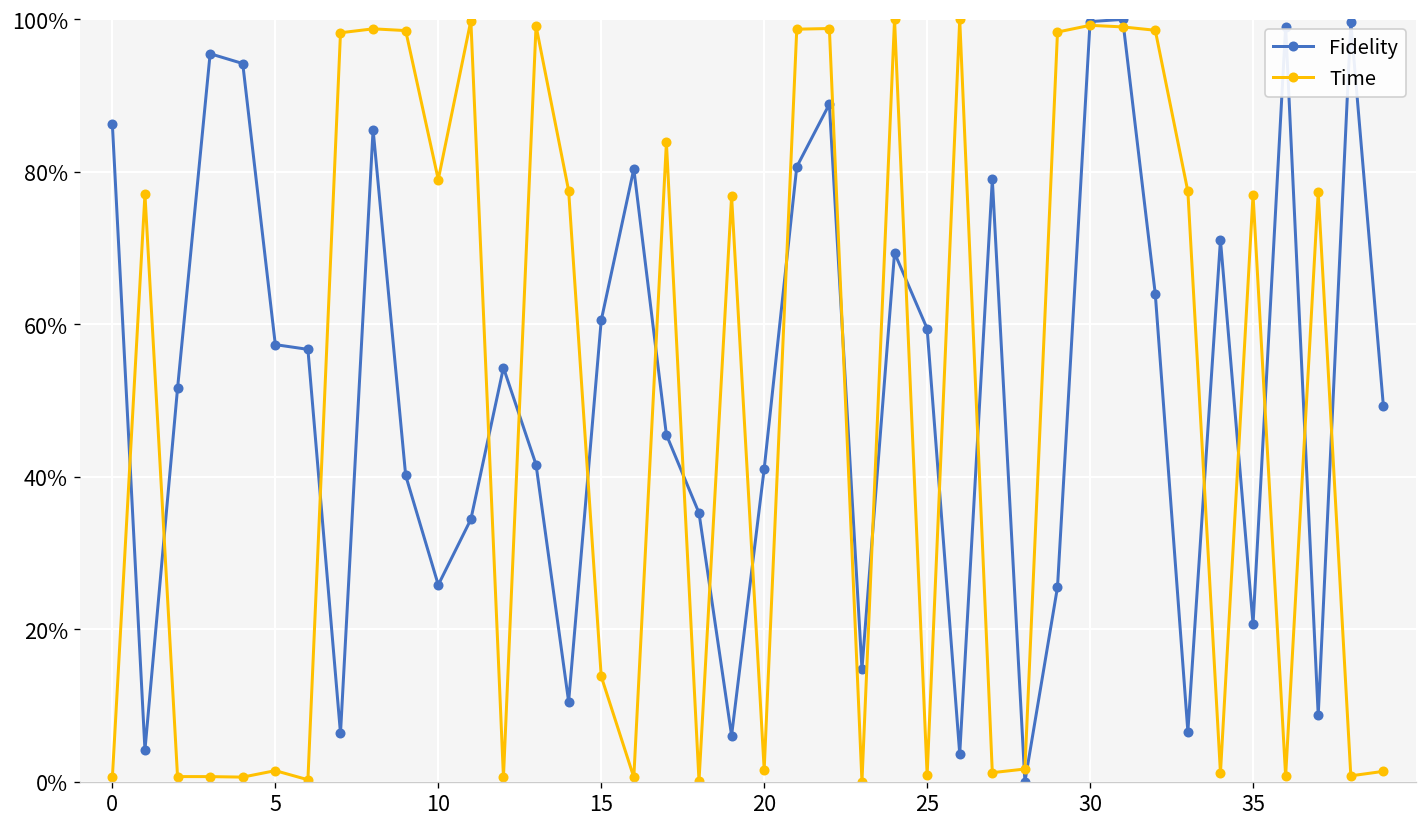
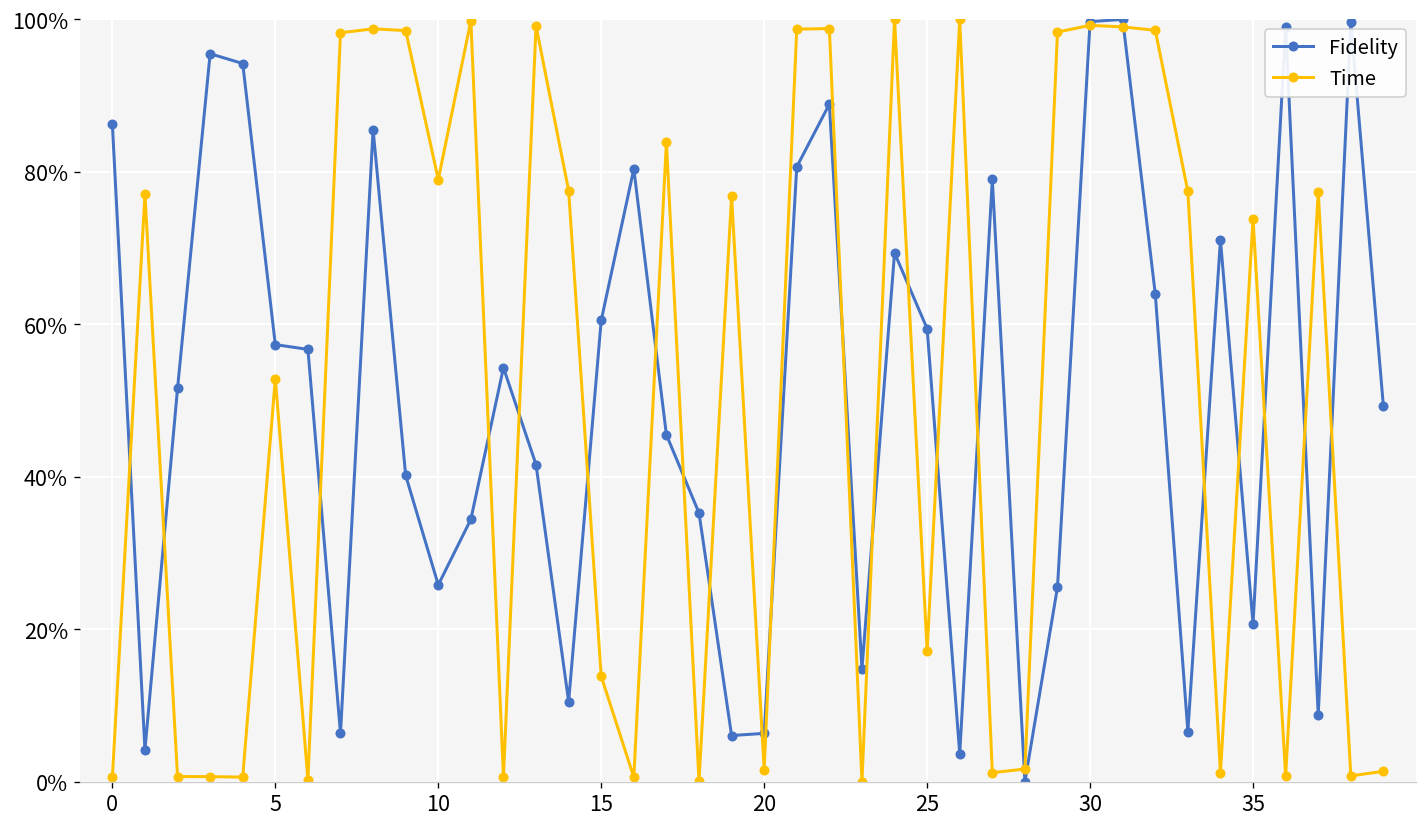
  {
    "Fidelity": {
      "0": "86%",
      "5": "57%",
      "10": "26%",
      "15": "61%",
-     "20": "41%",
+     "20": "6%",
      "25": "59%",
      "30": "100%",
      "35": "21%"
    },
    "Time": {
      "0": "1%",
-     "5": "1%",
+     "5": "53%",
      "10": "79%",
      "15": "14%",
      "20": "2%",
-     "25": "1%",
+     "25": "17%",
      "30": "99%",
-     "35": "77%"
+     "35": "74%"
    }
  }
